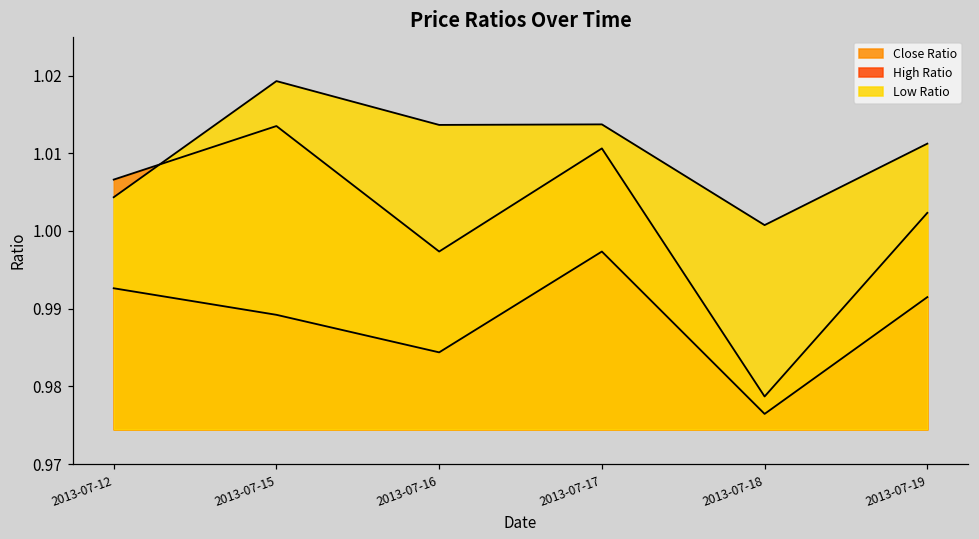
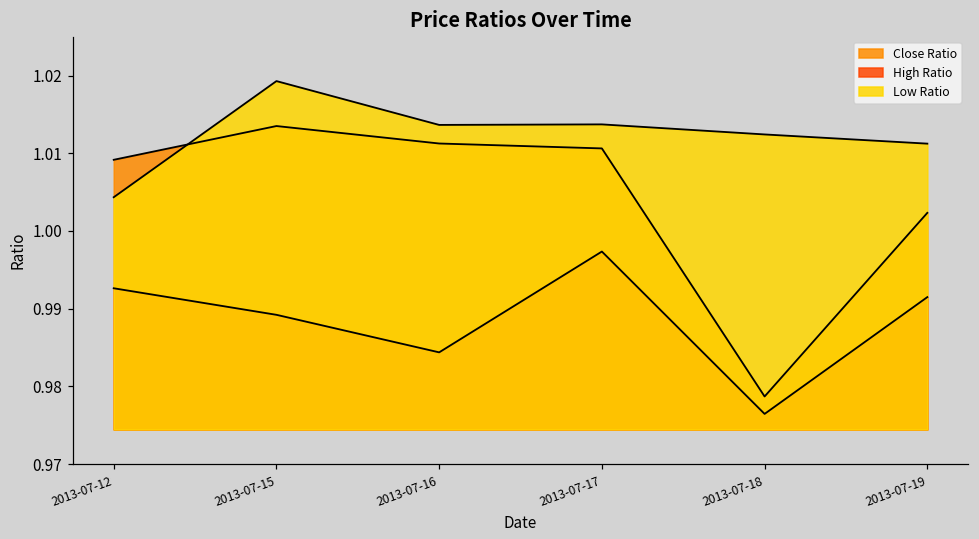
  {
    "Close Ratio": {
-     "2013-07-12": 1.007,
+     "2013-07-12": 1.009,
      "2013-07-15": 1.013,
-     "2013-07-16": 0.997,
+     "2013-07-16": 1.011,
      "2013-07-17": 1.011,
      "2013-07-18": 0.979,
      "2013-07-19": 1.002
    },
    "High Ratio": {
      "2013-07-12": 0.993,
      "2013-07-15": 0.989,
      "2013-07-16": 0.984,
      "2013-07-17": 0.997,
      "2013-07-18": 0.976,
      "2013-07-19": 0.991
    },
    "Low Ratio": {
      "2013-07-12": 1.004,
      "2013-07-15": 1.019,
      "2013-07-16": 1.014,
      "2013-07-17": 1.014,
-     "2013-07-18": 1.001,
+     "2013-07-18": 1.012,
      "2013-07-19": 1.011
    }
  }
